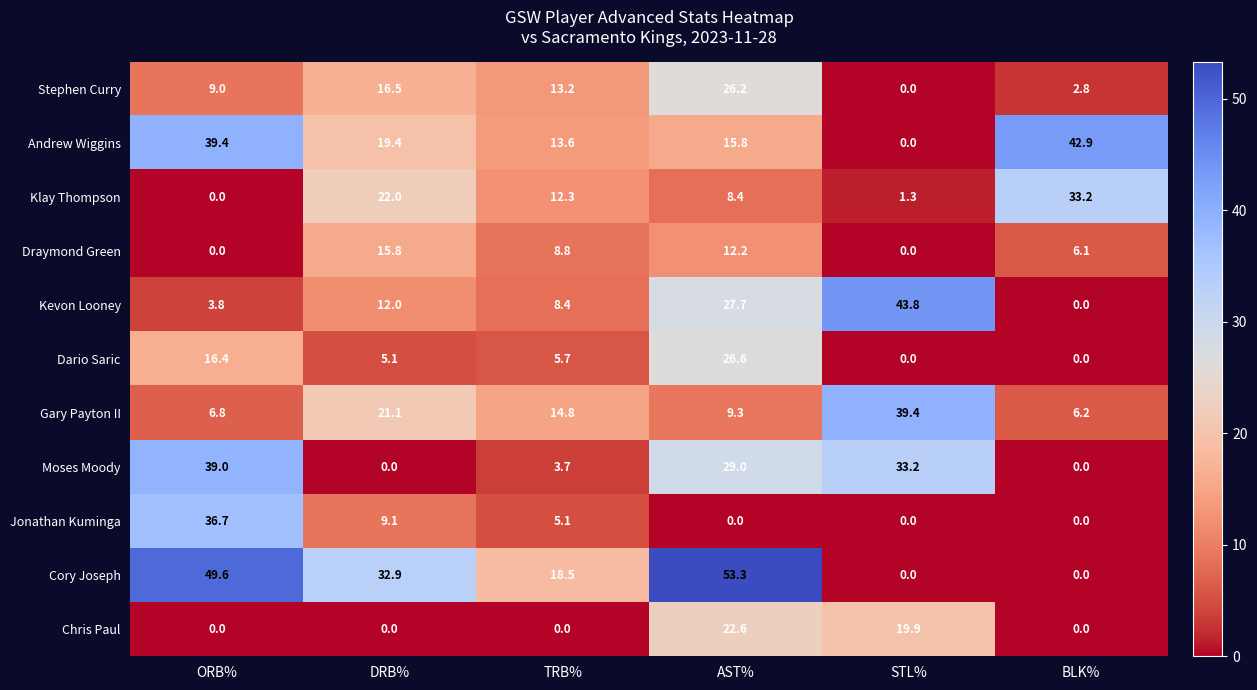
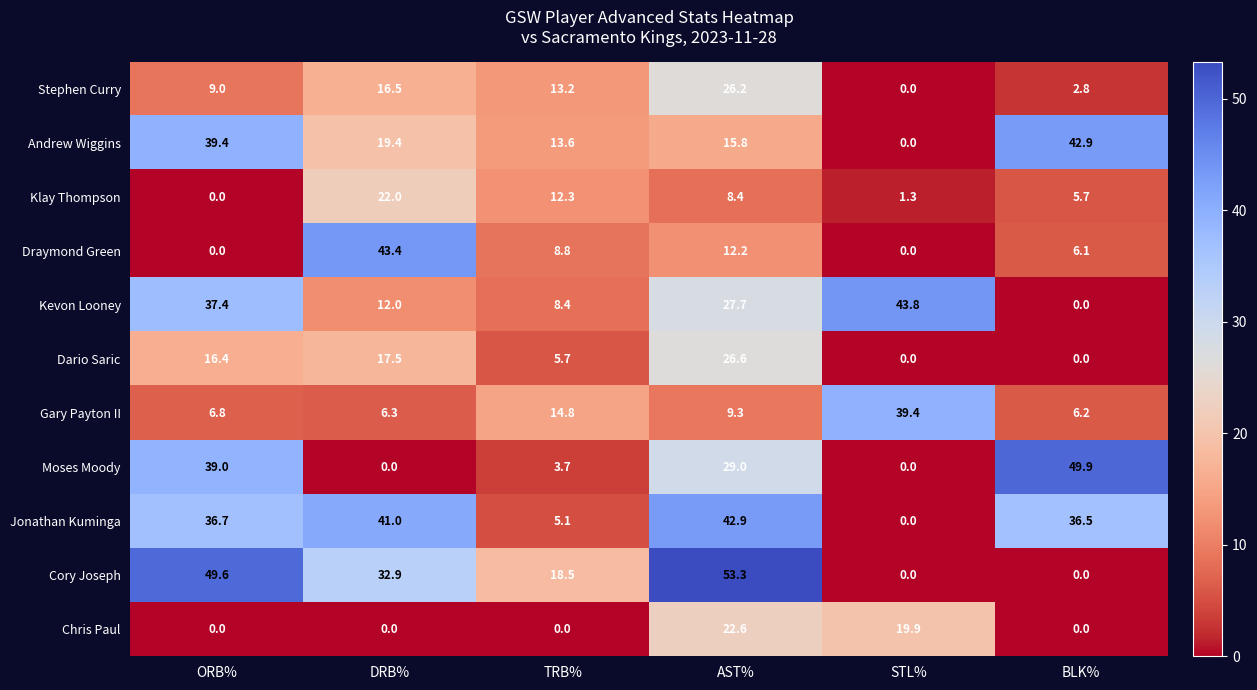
  {
    "Stephen Curry": {
      "ORB%": 9.0,
      "DRB%": 16.5,
      "TRB%": 13.2,
      "STL%": 0.0,
      "BLK%": 2.8
    },
    "Andrew Wiggins": {
      "ORB%": 39.4,
      "DRB%": 19.4,
      "TRB%": 13.6,
      "AST%": 15.8,
      "STL%": 0.0,
      "BLK%": 42.9
    },
    "Klay Thompson": {
      "ORB%": 0.0,
      "DRB%": 22.0,
      "TRB%": 12.3,
      "AST%": 8.4,
      "STL%": 1.3,
-     "BLK%": 33.2
+     "BLK%": 5.7
    },
    "Draymond Green": {
      "ORB%": 0.0,
-     "DRB%": 15.8,
+     "DRB%": 43.4,
      "TRB%": 8.8,
      "AST%": 12.2,
      "STL%": 0.0,
      "BLK%": 6.1
    },
    "Kevon Looney": {
-     "ORB%": 3.8,
+     "ORB%": 37.4,
      "DRB%": 12.0,
      "TRB%": 8.4,
      "STL%": 43.8,
      "BLK%": 0.0
    },
    "Dario Saric": {
      "ORB%": 16.4,
-     "DRB%": 5.1,
+     "DRB%": 17.5,
      "TRB%": 5.7,
      "STL%": 0.0,
      "BLK%": 0.0
    },
    "Gary Payton II": {
      "ORB%": 6.8,
-     "DRB%": 21.1,
+     "DRB%": 6.3,
      "TRB%": 14.8,
      "AST%": 9.3,
      "STL%": 39.4,
      "BLK%": 6.2
    },
    "Moses Moody": {
      "ORB%": 39.0,
      "DRB%": 0.0,
      "TRB%": 3.7,
-     "STL%": 33.2,
-     "BLK%": 0.0
+     "STL%": 0.0,
+     "BLK%": 49.9
    },
    "Jonathan Kuminga": {
      "ORB%": 36.7,
-     "DRB%": 9.1,
+     "DRB%": 41.0,
      "TRB%": 5.1,
-     "AST%": 0.0,
+     "AST%": 42.9,
      "STL%": 0.0,
-     "BLK%": 0.0
+     "BLK%": 36.5
    },
    "Cory Joseph": {
      "ORB%": 49.6,
      "DRB%": 32.9,
      "TRB%": 18.5,
      "AST%": 53.3,
      "STL%": 0.0,
      "BLK%": 0.0
    },
    "Chris Paul": {
      "ORB%": 0.0,
      "DRB%": 0.0,
      "TRB%": 0.0,
      "AST%": 22.6,
      "STL%": 19.9,
      "BLK%": 0.0
    }
  }
